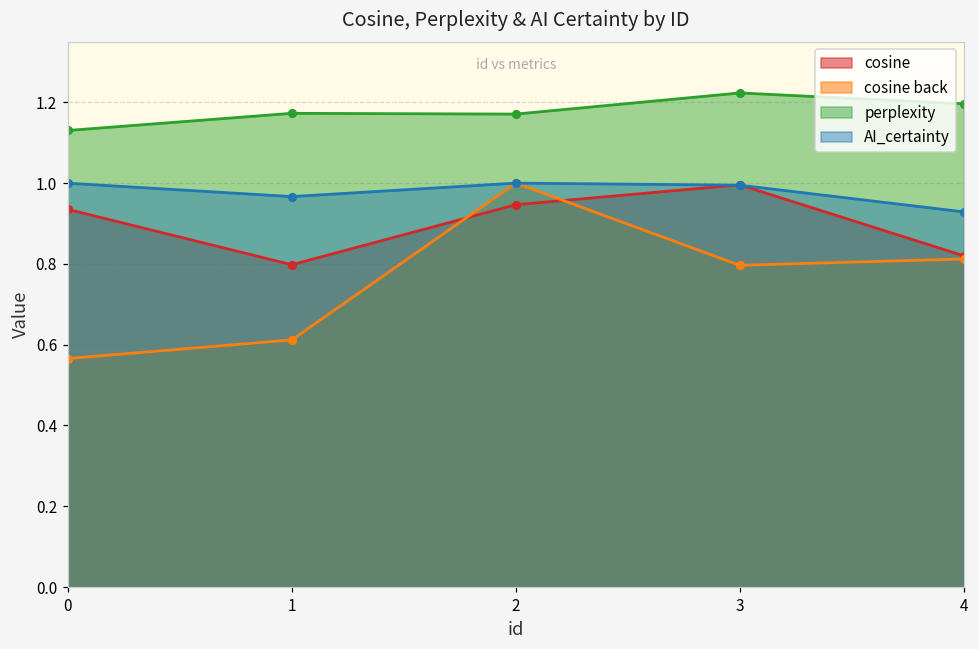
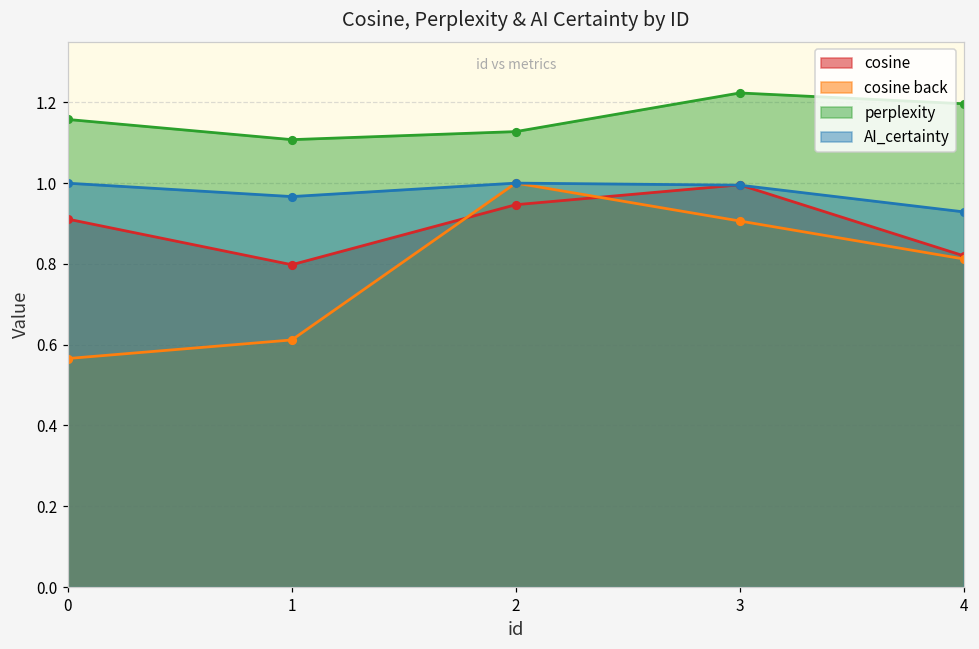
  {
    "cosine": {
-     "0": 0.93,
+     "0": 0.91,
      "1": 0.80,
      "2": 0.95,
      "4": 0.82
    },
    "cosine back": {
      "0": 0.57,
      "1": 0.61,
-     "3": 0.80,
+     "3": 0.91,
      "4": 0.81
    },
    "perplexity": {
-     "0": 1.13,
-     "1": 1.17,
-     "2": 1.17,
+     "0": 1.16,
+     "1": 1.11,
+     "2": 1.13,
      "3": 1.22,
      "4": 1.20
    },
    "AI_certainty": {
      "0": 1.00,
      "1": 0.97,
      "4": 0.93
    }
  }
